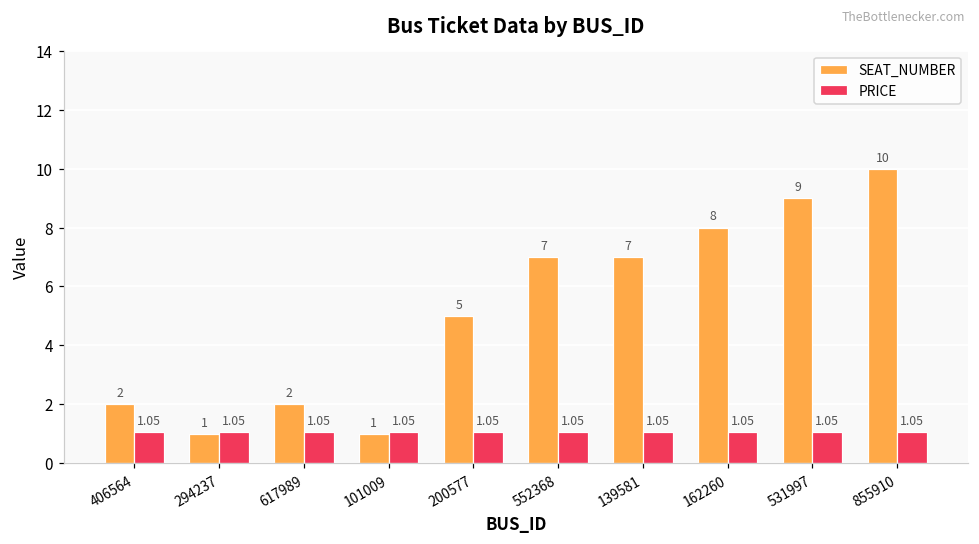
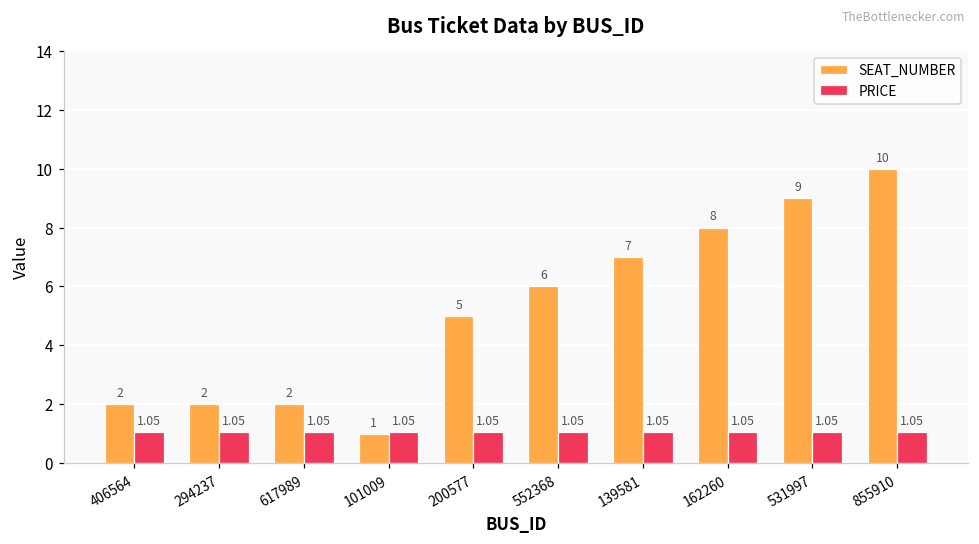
  {
    "SEAT_NUMBER": {
      "406564": 2,
-     "294237": 1,
+     "294237": 2,
      "617989": 2,
      "101009": 1,
      "200577": 5,
-     "552368": 7,
+     "552368": 6,
      "139581": 7,
      "162260": 8,
      "531997": 9,
      "855910": 10
    },
    "PRICE": {
      "406564": 1.05,
      "294237": 1.05,
      "617989": 1.05,
      "101009": 1.05,
      "200577": 1.05,
      "552368": 1.05,
      "139581": 1.05,
      "162260": 1.05,
      "531997": 1.05,
      "855910": 1.05
    }
  }
